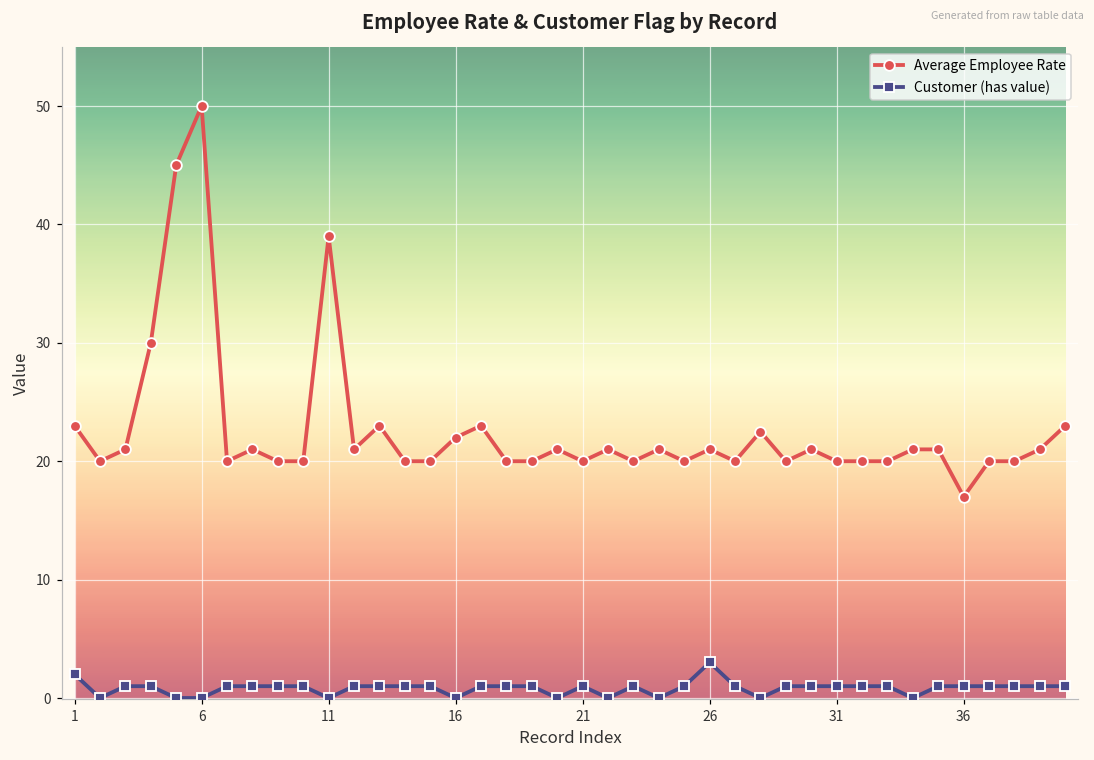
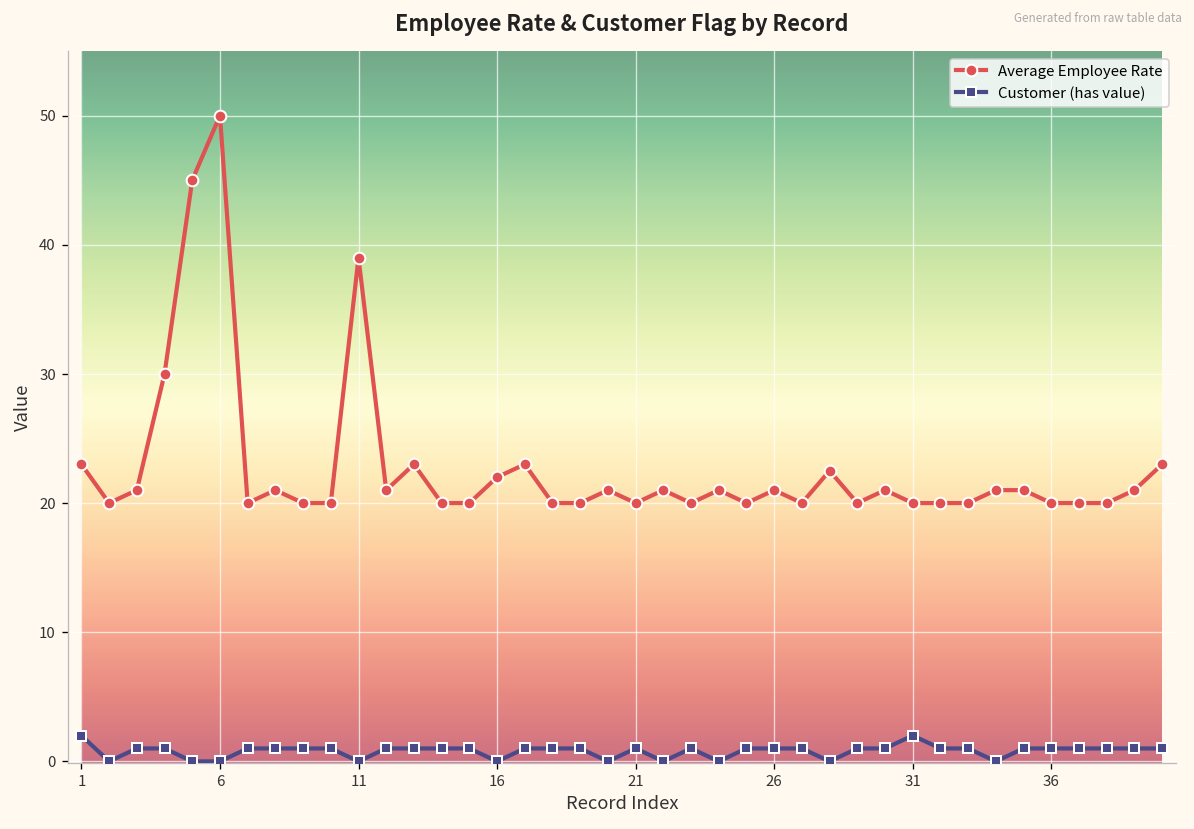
  {
    "Average Employee Rate": {
      "1": 23,
      "6": 50,
      "11": 39,
      "16": 22,
      "21": 20,
      "26": 21,
      "31": 20,
-     "36": 17
+     "36": 20
    },
    "Customer (has value)": {
      "1": 2,
      "6": 0,
      "11": 0,
      "16": 0,
      "21": 1,
-     "26": 3,
-     "31": 1,
+     "26": 1,
+     "31": 2,
      "36": 1
    }
  }
